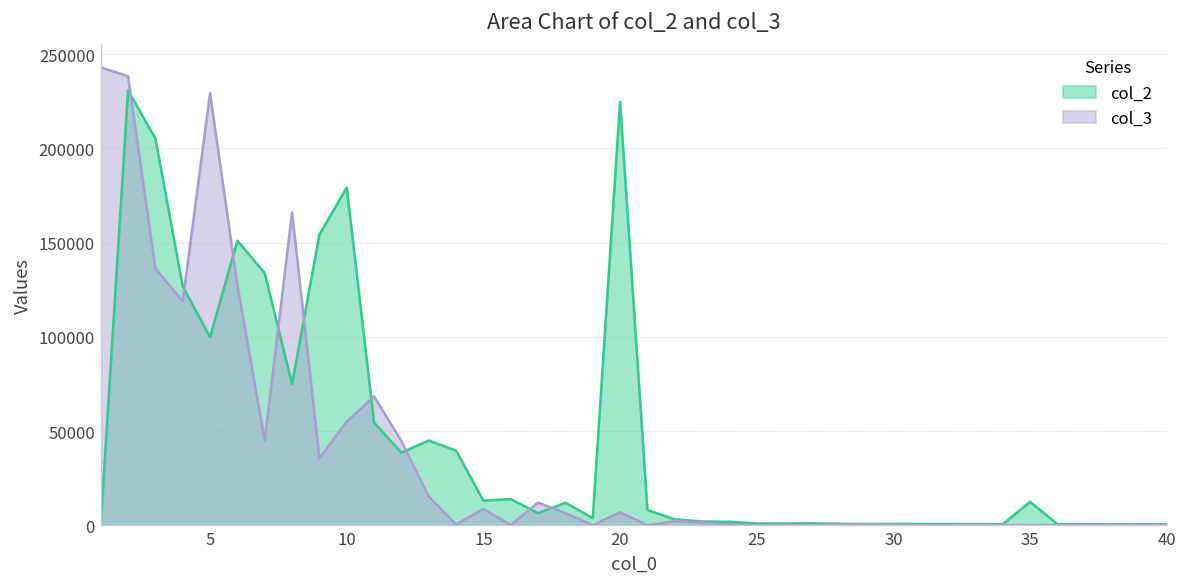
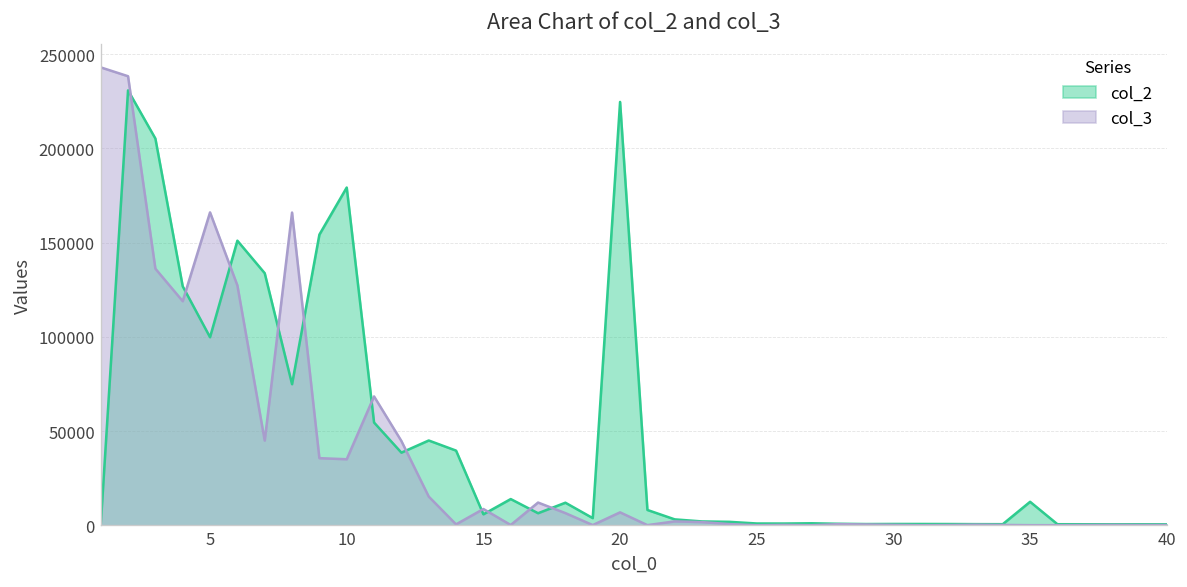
  {
    "col_2": {
      "5": 100000,
      "10": 179000,
-     "15": 13000,
+     "15": 6000,
      "20": 225000,
      "35": 12000
    },
    "col_3": {
-     "5": 229000,
-     "10": 55000,
+     "5": 166000,
+     "10": 35000,
      "15": 9000,
      "20": 7000,
      "35": 0
    }
  }
